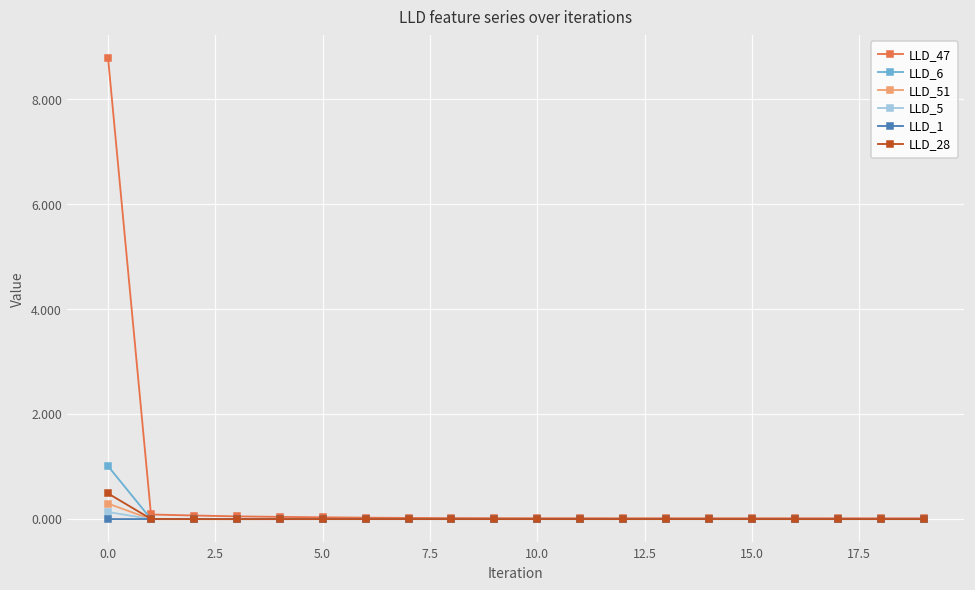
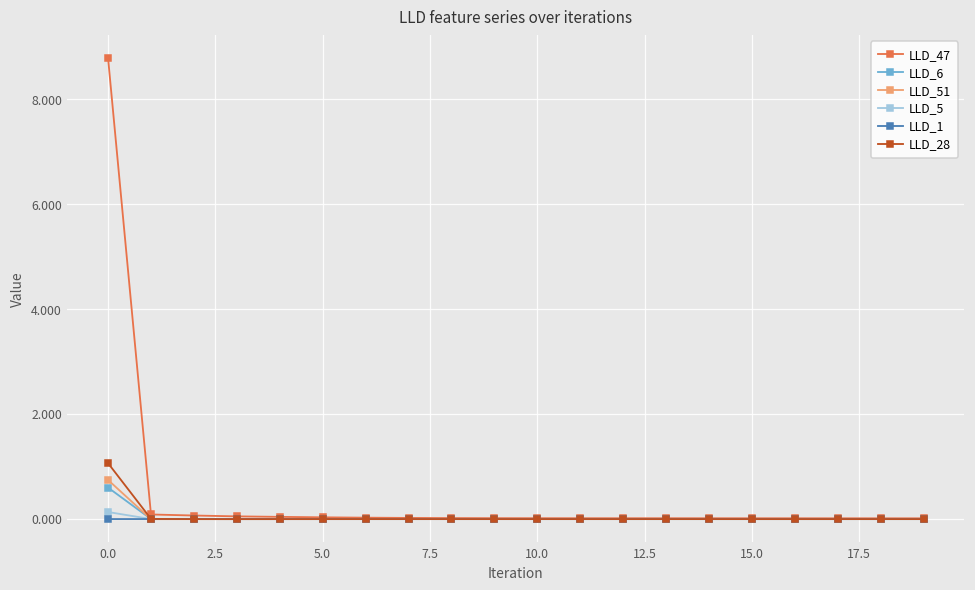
  {
    "LLD_47": {
      "0.0": 8.8
    },
    "LLD_6": {
-     "0.0": 1.0
+     "0.0": 0.6
    },
    "LLD_51": {
-     "0.0": 0.3
+     "0.0": 0.7
    },
    "LLD_5": {
      "0.0": 0.1
    },
    "LLD_1": {
      "0.0": 0.0
    },
    "LLD_28": {
-     "0.0": 0.5
+     "0.0": 1.1
    }
  }
